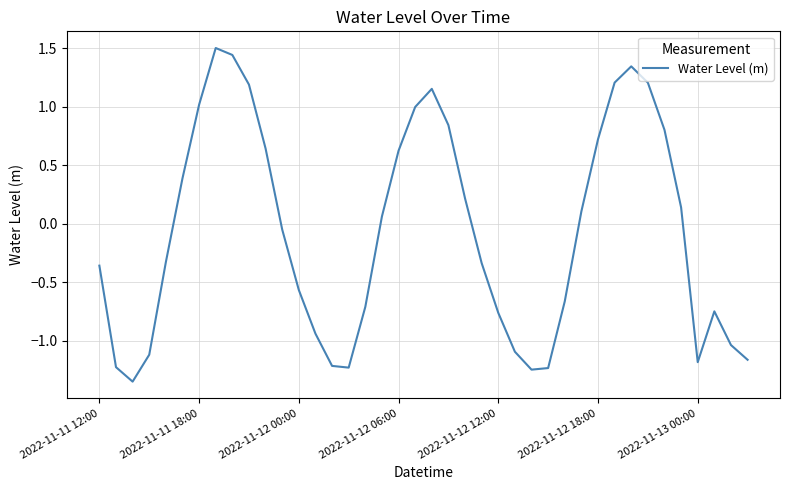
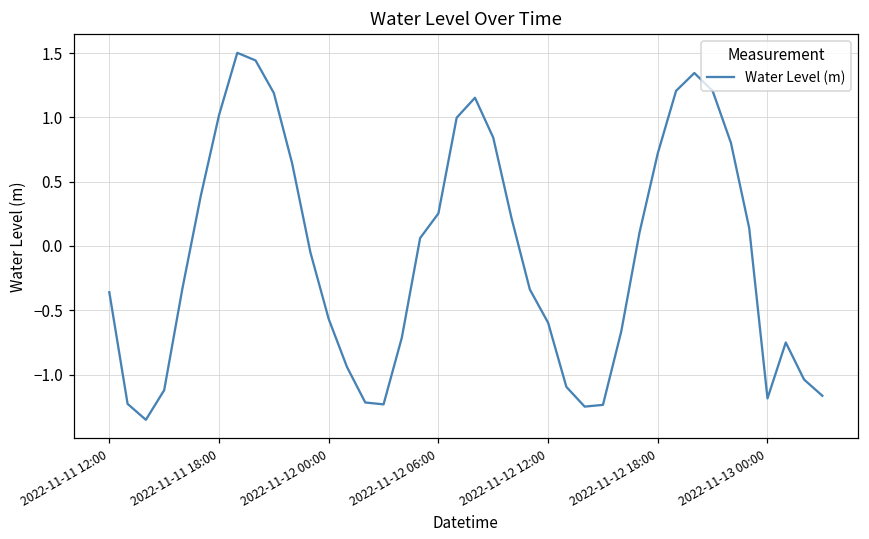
  {
    "2022-11-11 12:00": -0.36,
    "2022-11-11 18:00": 1.02,
    "2022-11-12 00:00": -0.57,
-   "2022-11-12 06:00": 0.62,
-   "2022-11-12 12:00": -0.76,
+   "2022-11-12 06:00": 0.25,
+   "2022-11-12 12:00": -0.60,
    "2022-11-12 18:00": 0.72,
    "2022-11-13 00:00": -1.19
  }
